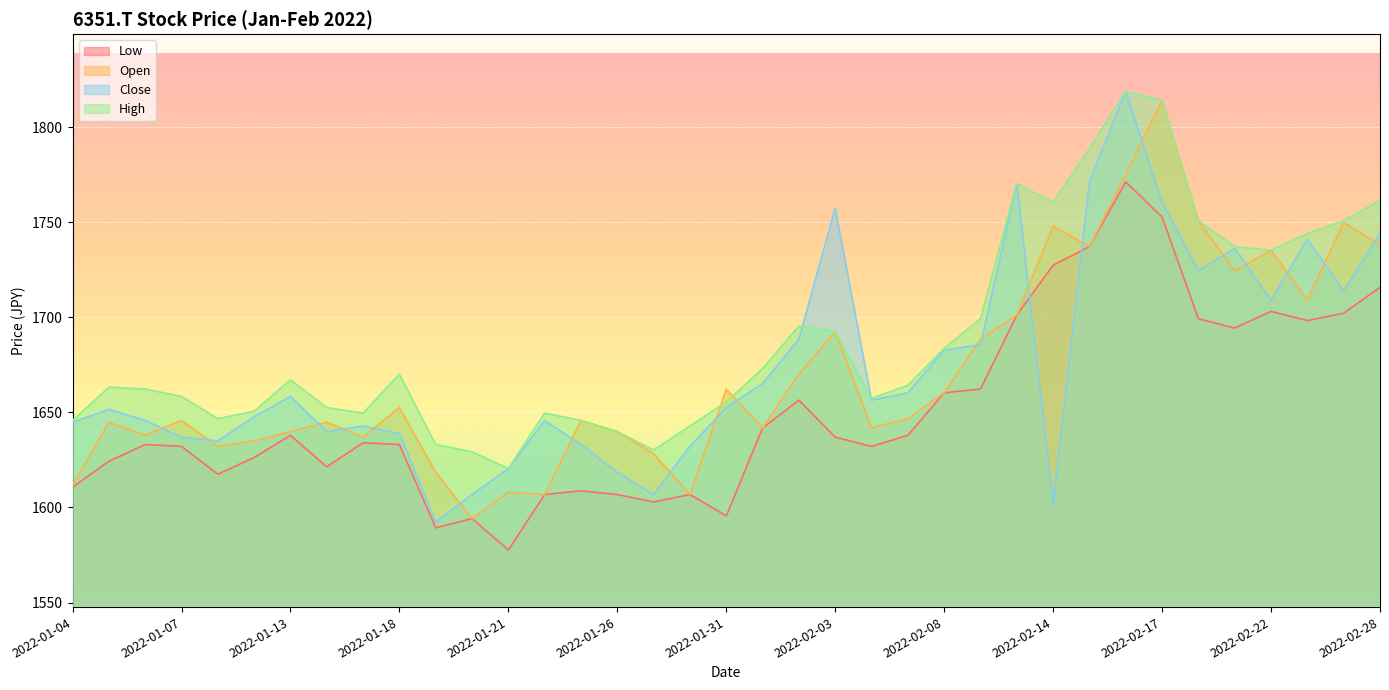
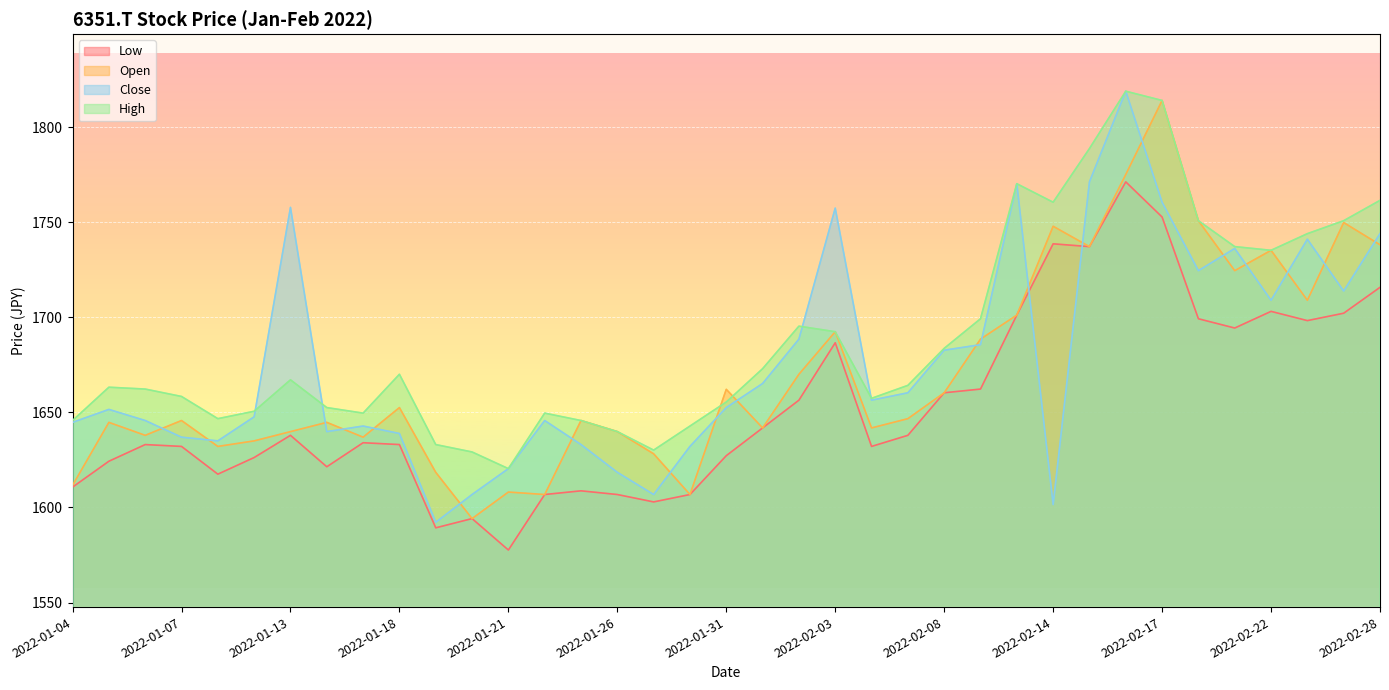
  {
    "Low": {
      "2022-01-07": 1632,
      "2022-01-13": 1638,
      "2022-01-18": 1633,
      "2022-01-21": 1578,
      "2022-01-26": 1607,
-     "2022-01-31": 1596,
-     "2022-02-03": 1637,
-     "2022-02-14": 1727,
+     "2022-01-31": 1627,
+     "2022-02-03": 1687,
+     "2022-02-14": 1739,
      "2022-02-17": 1753,
      "2022-02-22": 1703,
      "2022-02-28": 1716
    },
    "Open": {
      "2022-01-07": 1646,
      "2022-01-13": 1640,
      "2022-01-18": 1653,
      "2022-01-21": 1608,
      "2022-01-31": 1662,
      "2022-02-14": 1748,
      "2022-02-28": 1738
    },
    "Close": {
      "2022-01-07": 1637,
-     "2022-01-13": 1658,
+     "2022-01-13": 1758,
      "2022-01-18": 1639,
      "2022-01-26": 1618,
      "2022-01-31": 1653,
      "2022-02-03": 1757,
      "2022-02-14": 1602,
      "2022-02-17": 1760,
      "2022-02-22": 1709,
      "2022-02-28": 1744
    },
    "High": {
      "2022-01-07": 1658,
      "2022-01-13": 1667,
      "2022-01-18": 1670,
      "2022-01-31": 1655,
      "2022-02-14": 1760,
      "2022-02-28": 1761
    }
  }
